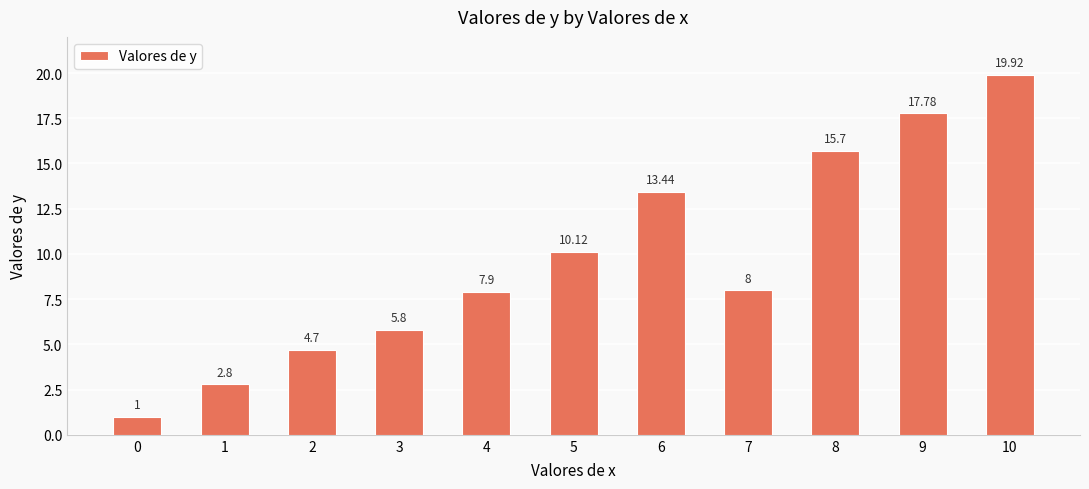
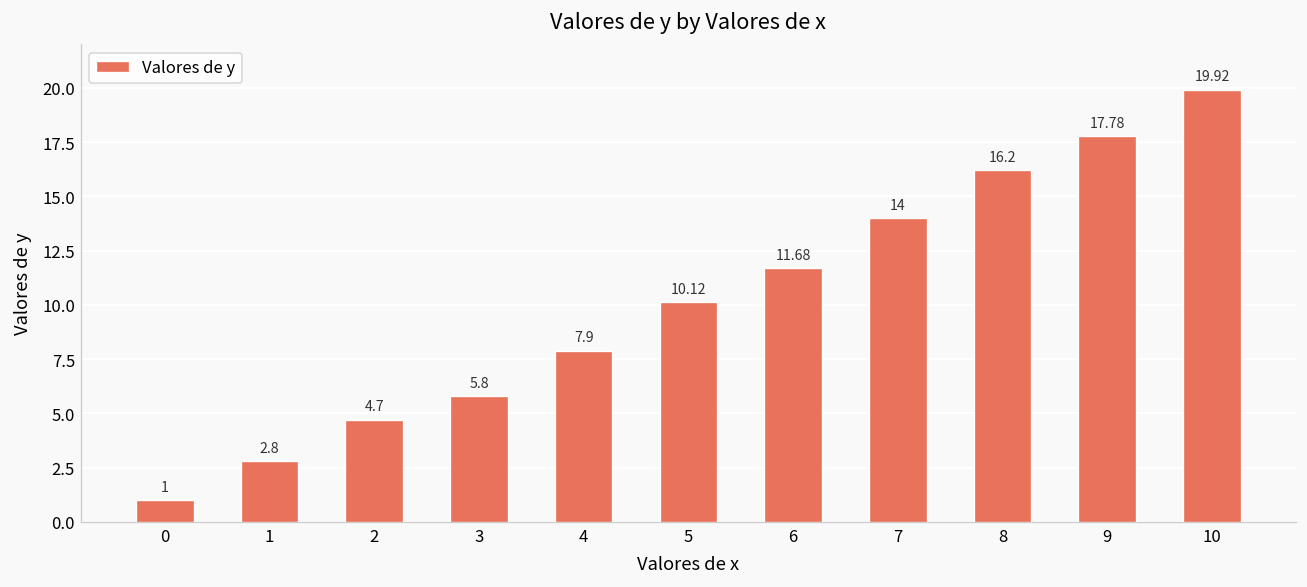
  {
    "0": 1,
    "1": 2.8,
    "2": 4.7,
    "3": 5.8,
    "4": 7.9,
    "5": 10.12,
-   "6": 13.44,
-   "7": 8,
-   "8": 15.7,
+   "6": 11.68,
+   "7": 14,
+   "8": 16.2,
    "9": 17.78,
    "10": 19.92
  }
